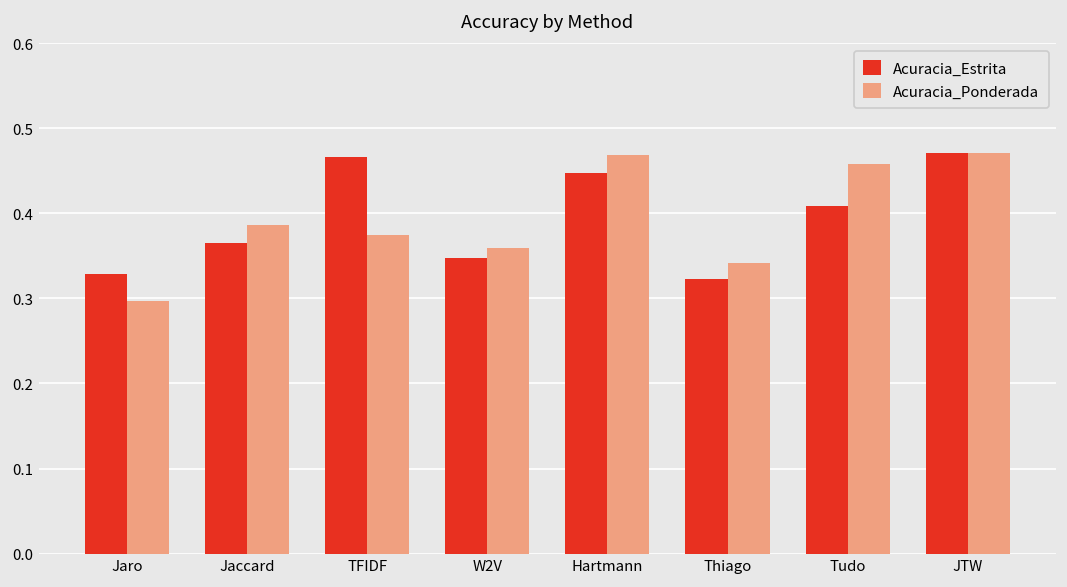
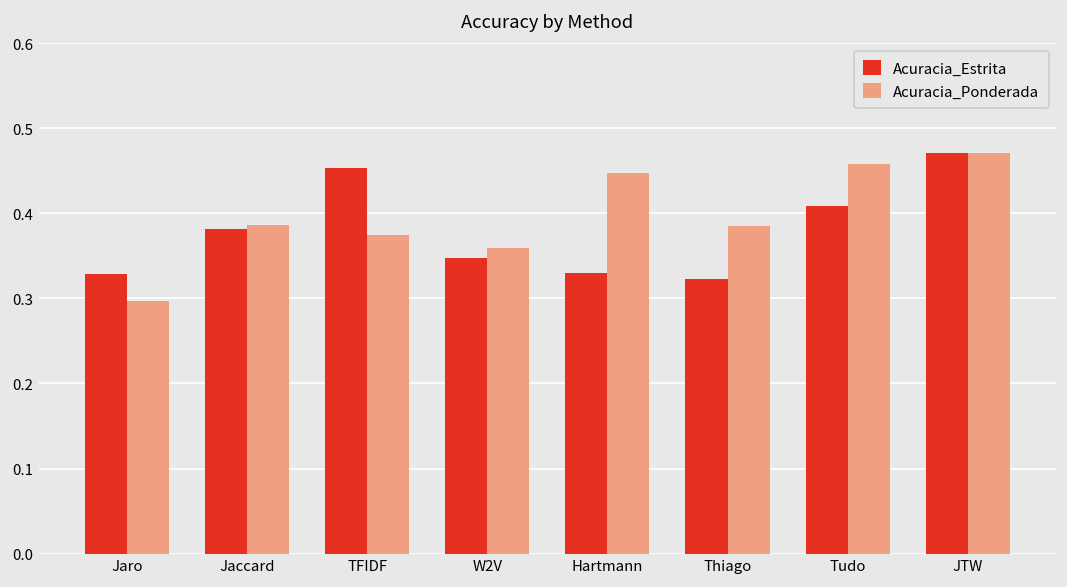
  {
    "Acuracia_Estrita": {
      "Jaro": 0.33,
-     "Jaccard": 0.36,
-     "TFIDF": 0.47,
+     "Jaccard": 0.38,
+     "TFIDF": 0.45,
      "W2V": 0.35,
-     "Hartmann": 0.45,
+     "Hartmann": 0.33,
      "Thiago": 0.32,
      "Tudo": 0.41,
      "JTW": 0.47
    },
    "Acuracia_Ponderada": {
      "Jaro": 0.30,
      "Jaccard": 0.39,
      "TFIDF": 0.37,
      "W2V": 0.36,
-     "Hartmann": 0.47,
-     "Thiago": 0.34,
+     "Hartmann": 0.45,
+     "Thiago": 0.39,
      "Tudo": 0.46,
      "JTW": 0.47
    }
  }
